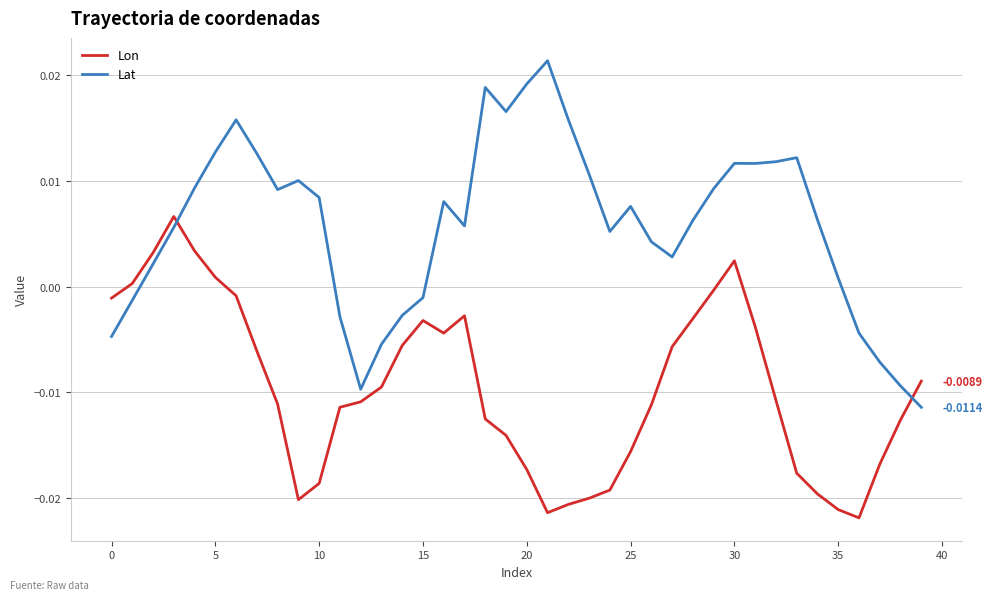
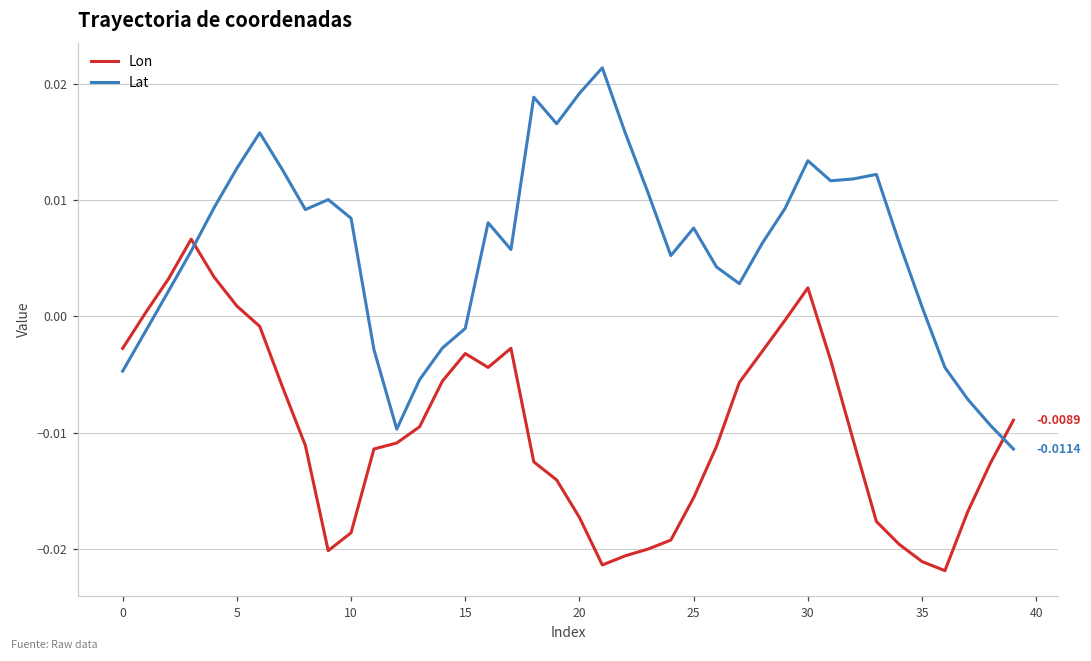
  {
    "Lon": {
-     "0": -0.0011,
+     "0": -0.0028,
      "5": 0.0009,
      "10": -0.0186,
      "15": -0.0032,
      "20": -0.0173,
      "25": -0.0156,
      "30": 0.0024,
      "35": -0.0211
    },
    "Lat": {
      "0": -0.0047,
      "5": 0.0127,
      "10": 0.0084,
      "15": -0.0010,
      "20": 0.0192,
      "25": 0.0076,
-     "30": 0.0117,
+     "30": 0.0134,
      "35": 0.0008
    }
  }
